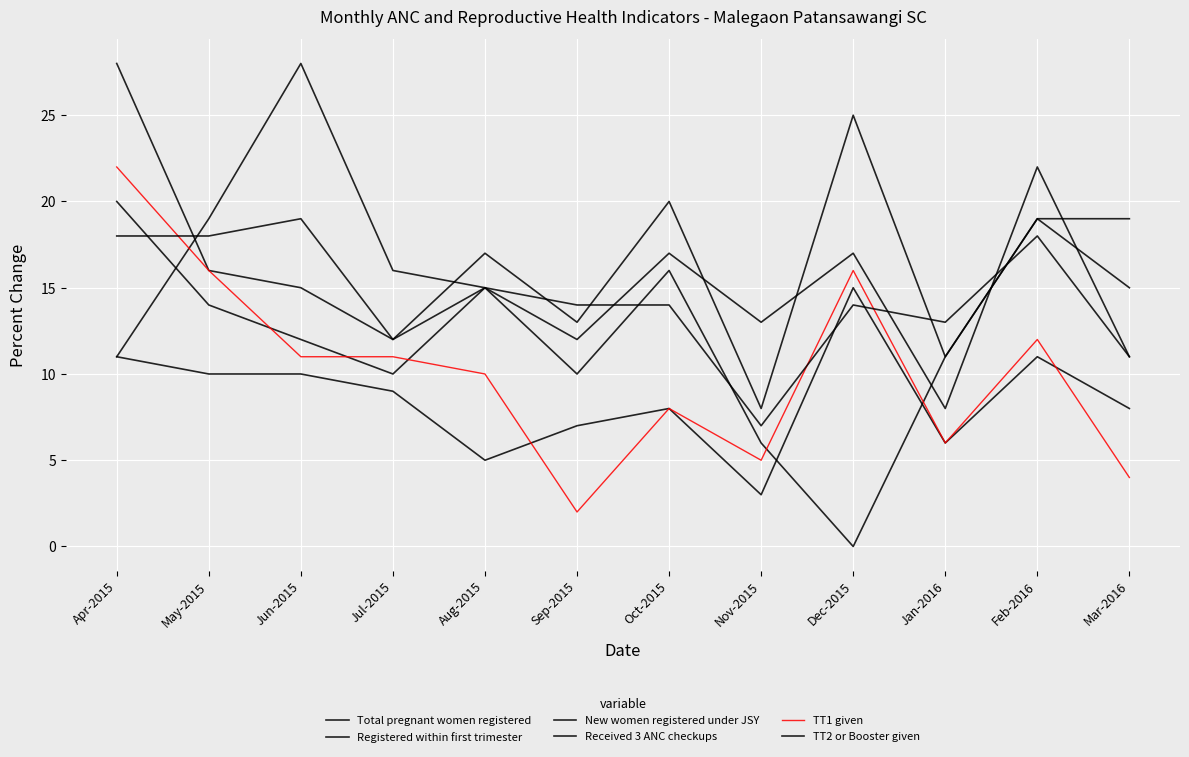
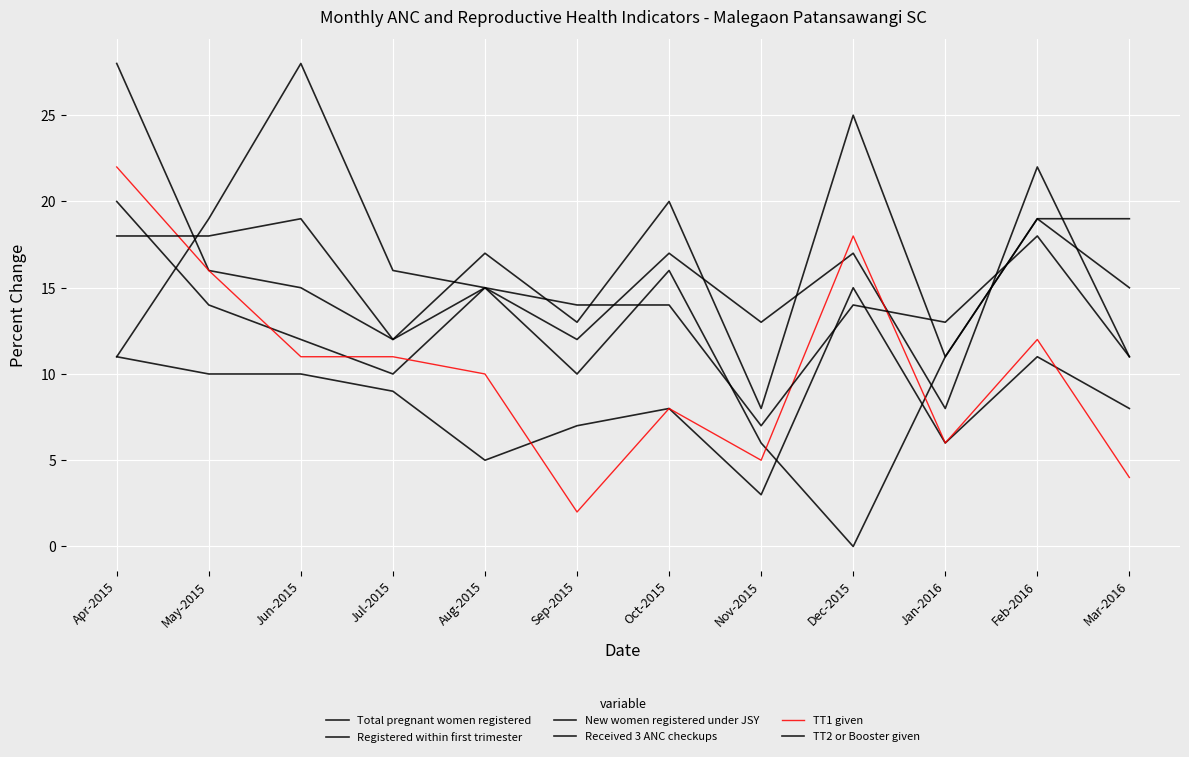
  {
    "TT1 given": {
      "Apr-2015": 22,
      "Jun-2015": 11,
      "Jul-2015": 11,
      "Aug-2015": 10,
      "Sep-2015": 2,
      "Nov-2015": 5,
-     "Dec-2015": 16,
+     "Dec-2015": 18,
      "Feb-2016": 12,
      "Mar-2016": 4
    }
  }
